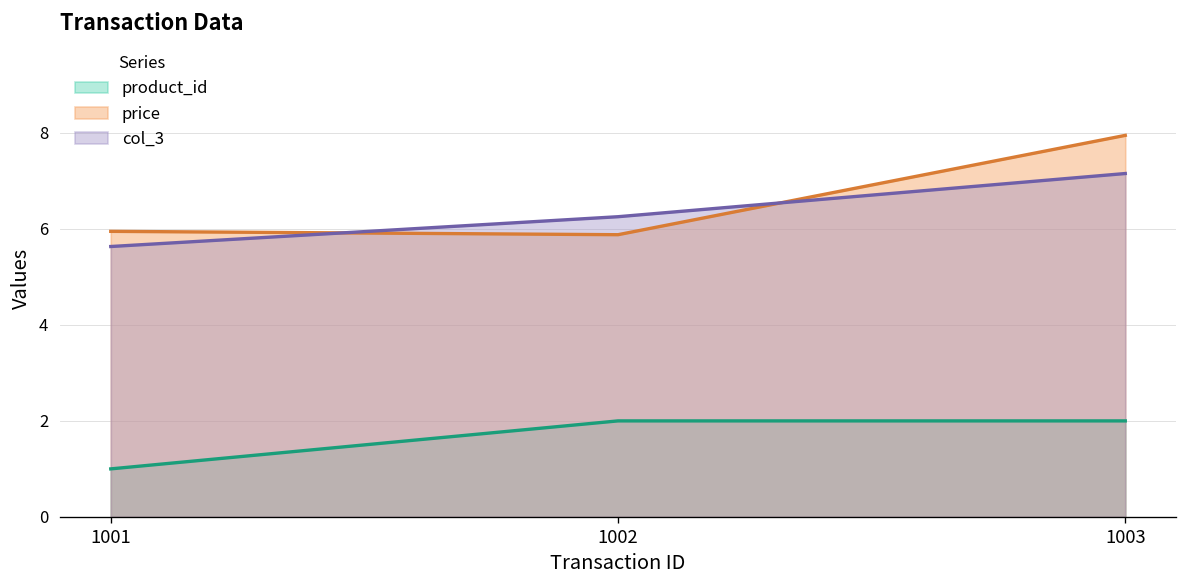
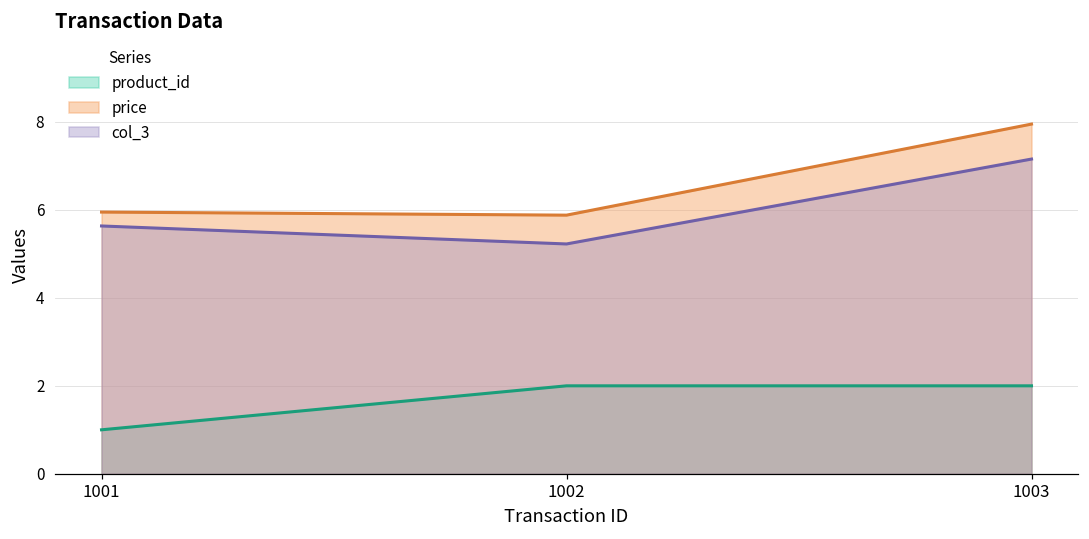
  {
    "product_id": {
      "1001": 1.0,
      "1002": 2.0,
      "1003": 2.0
    },
    "price": {
      "1001": 6.0,
      "1002": 5.9,
      "1003": 8.0
    },
    "col_3": {
      "1001": 5.6,
-     "1002": 6.3,
+     "1002": 5.2,
      "1003": 7.2
    }
  }
